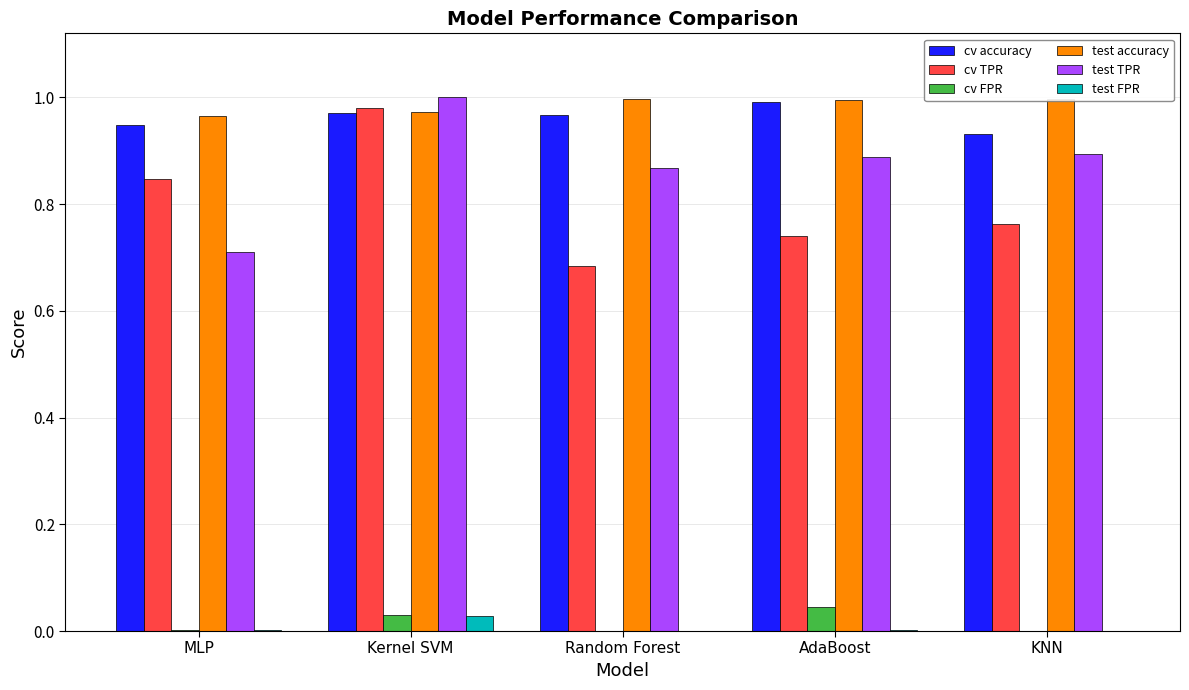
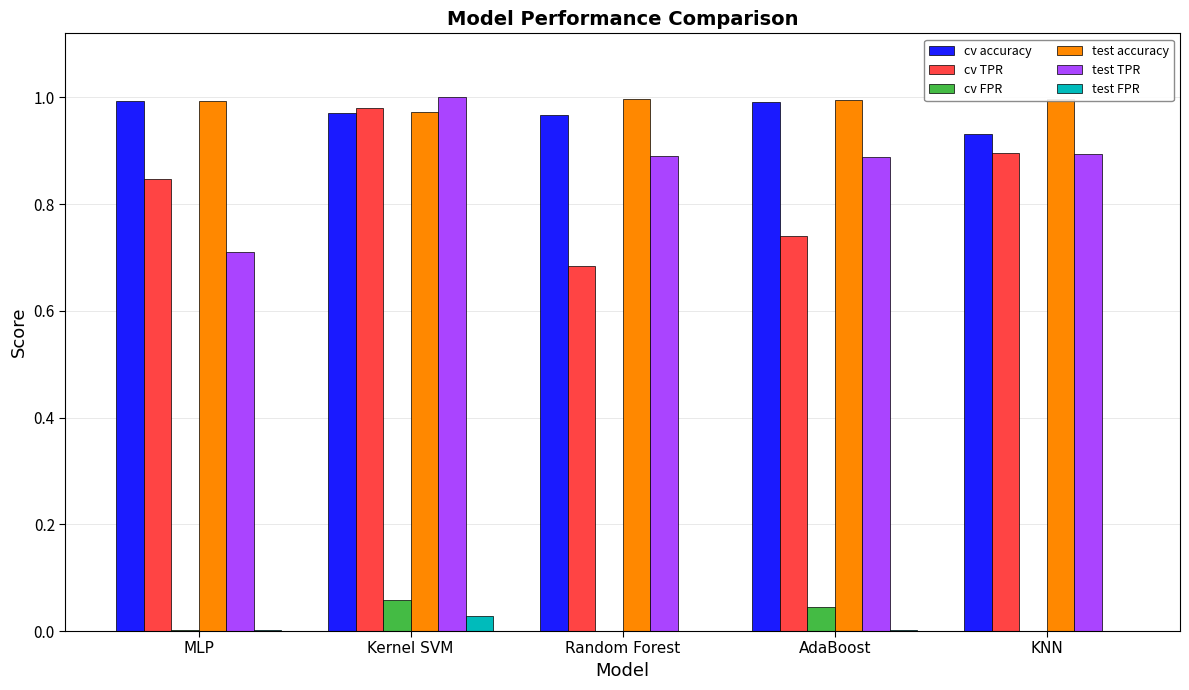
  {
    "cv accuracy": {
-     "MLP": 0.95,
+     "MLP": 0.99,
      "Kernel SVM": 0.97,
      "Random Forest": 0.97,
      "AdaBoost": 0.99,
      "KNN": 0.93
    },
    "cv TPR": {
      "MLP": 0.85,
      "Kernel SVM": 0.98,
      "Random Forest": 0.68,
      "AdaBoost": 0.74,
-     "KNN": 0.76
+     "KNN": 0.90
    },
    "cv FPR": {
-     "Kernel SVM": 0.03,
+     "Kernel SVM": 0.06,
      "AdaBoost": 0.05
    },
    "test accuracy": {
-     "MLP": 0.97,
+     "MLP": 0.99,
      "Kernel SVM": 0.97,
      "Random Forest": 1.00,
      "AdaBoost": 0.99
    },
    "test TPR": {
      "MLP": 0.71,
      "Kernel SVM": 1.00,
-     "Random Forest": 0.87,
+     "Random Forest": 0.89,
      "AdaBoost": 0.89,
      "KNN": 0.89
    },
    "test FPR": {
      "Kernel SVM": 0.03,
      "Random Forest": 0.00,
      "KNN": 0.00
    }
  }
